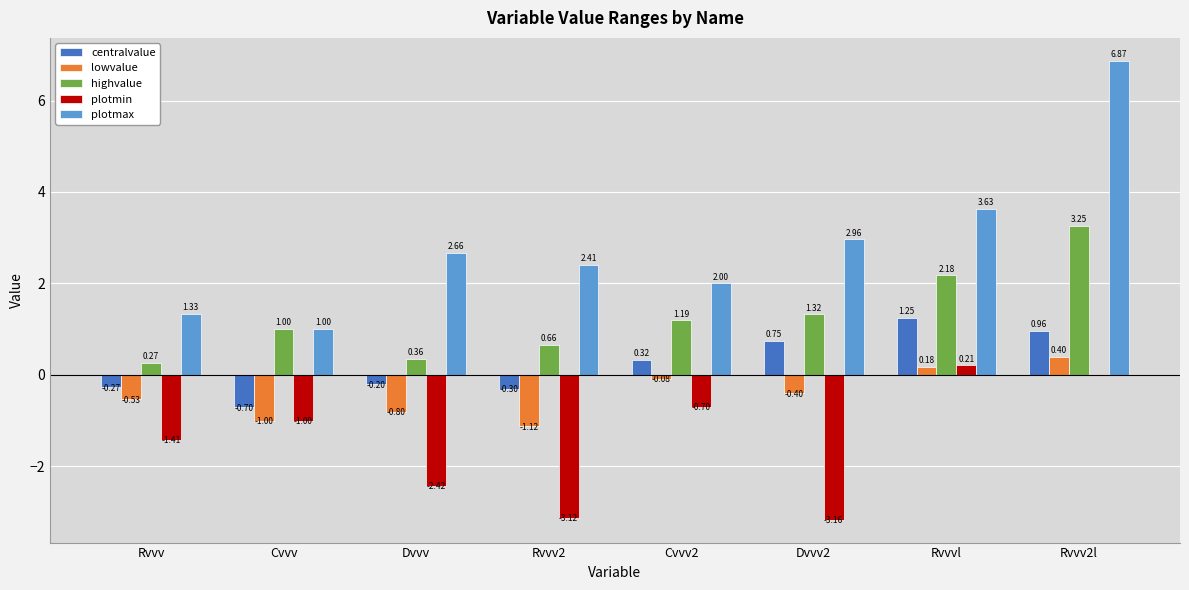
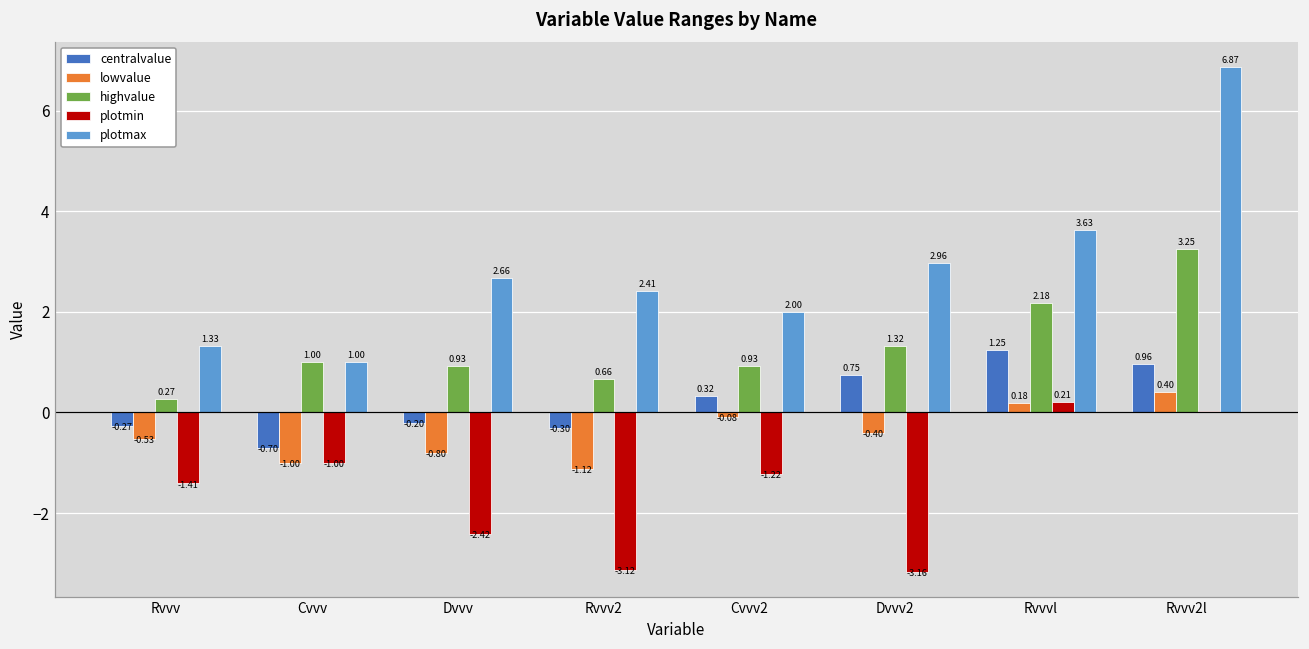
  {
    "lowvalue": {
      "Rvvv": -0.53,
      "Cvvv": -1.00,
      "Dvvv": -0.80,
      "Rvvv2": -1.12,
      "Cvvv2": -0.08,
      "Dvvv2": -0.40,
      "Rvvvl": 0.18,
      "Rvvv2l": 0.40
    },
    "highvalue": {
      "Rvvv": 0.27,
      "Cvvv": 1.00,
-     "Dvvv": 0.36,
+     "Dvvv": 0.93,
      "Rvvv2": 0.66,
-     "Cvvv2": 1.19,
+     "Cvvv2": 0.93,
      "Dvvv2": 1.32,
      "Rvvvl": 2.18,
      "Rvvv2l": 3.25
    },
    "plotmin": {
      "Rvvv": -1.41,
      "Cvvv": -1.00,
      "Dvvv": -2.42,
      "Rvvv2": -3.12,
-     "Cvvv2": -0.70,
+     "Cvvv2": -1.22,
      "Dvvv2": -3.16,
      "Rvvvl": 0.21
    }
  }
